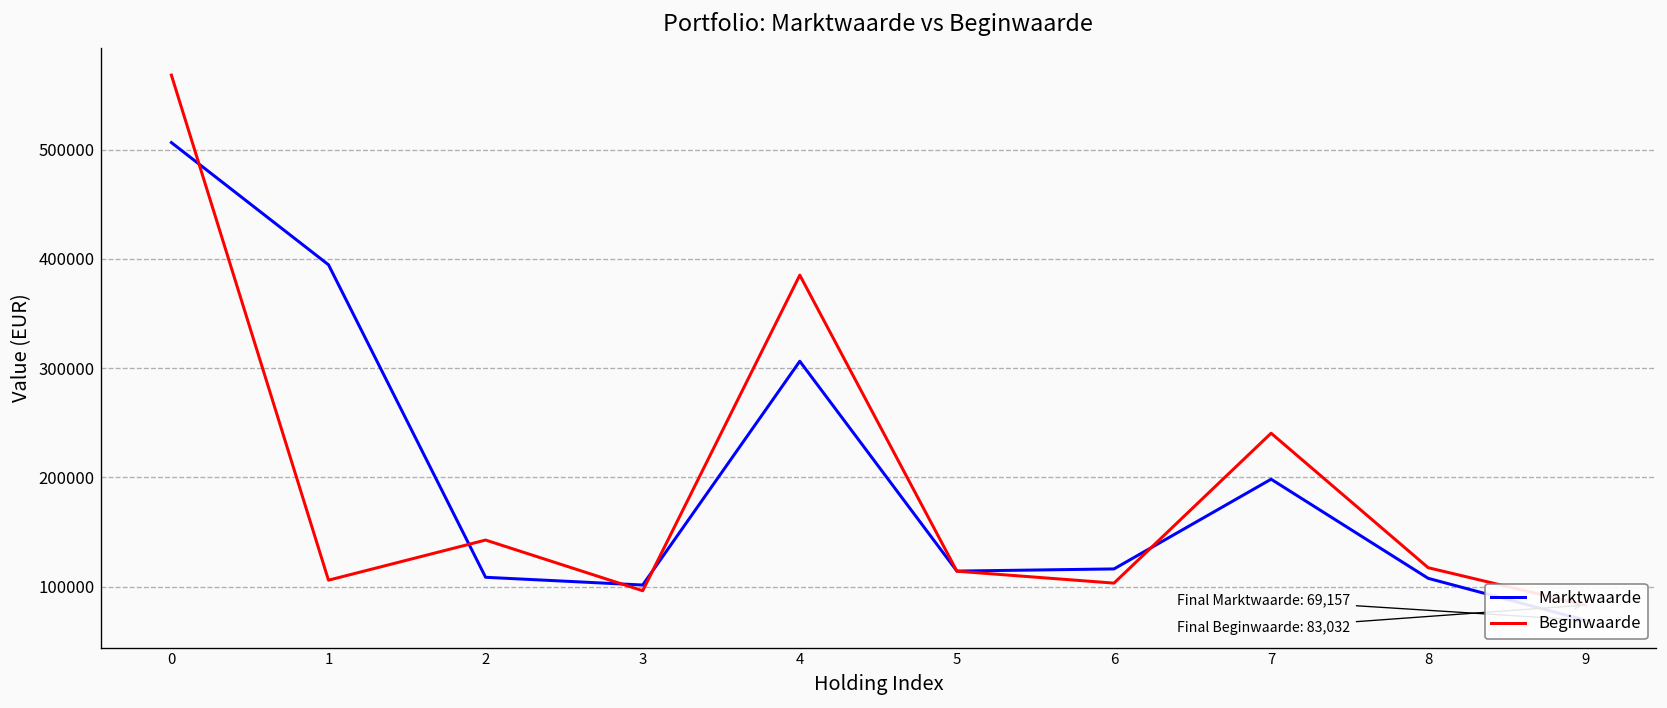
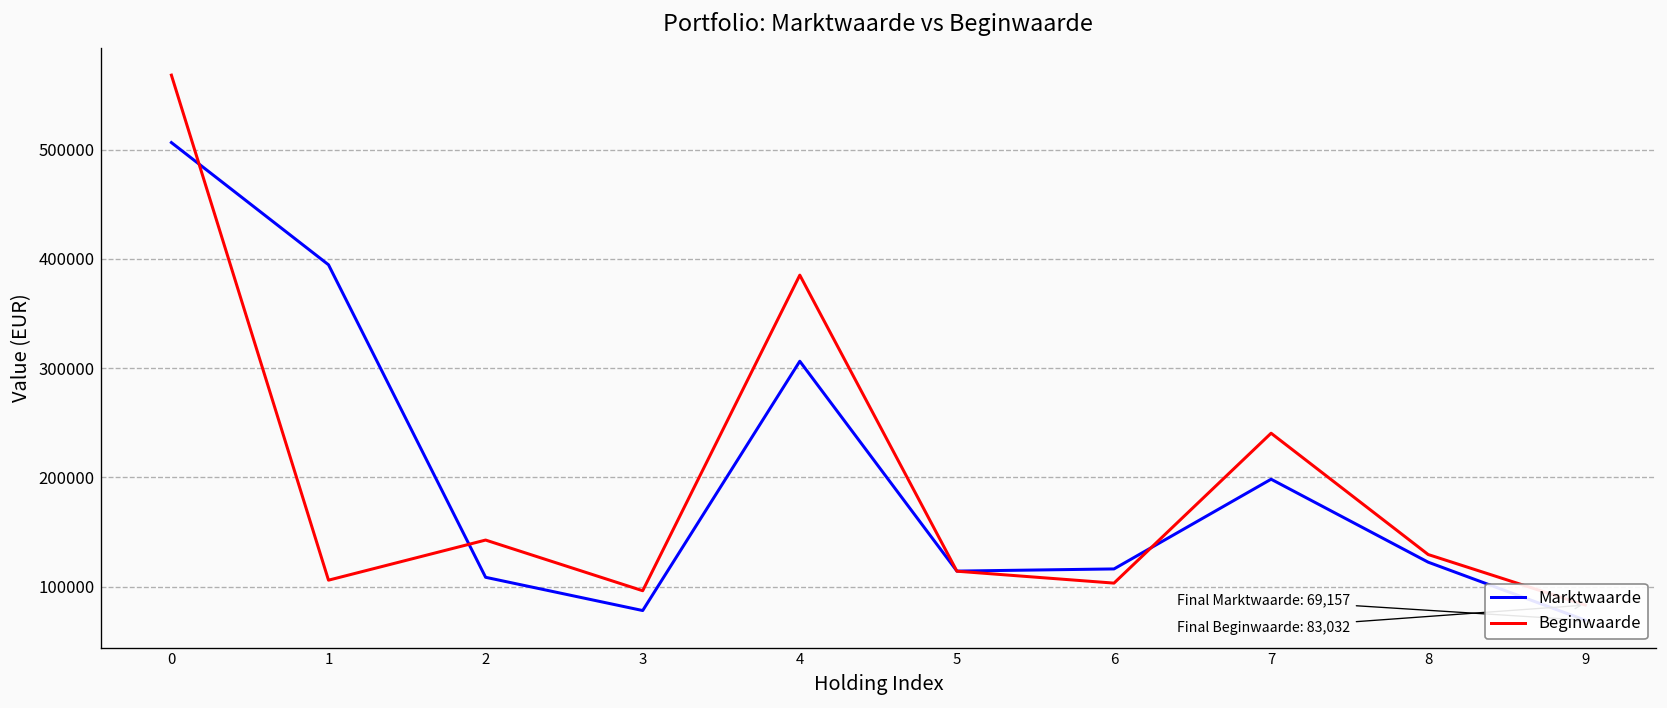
  {
    "Marktwaarde": {
      "0": 510000,
      "1": 390000,
      "2": 110000,
-     "3": 100000,
+     "3": 80000,
      "4": 310000,
      "6": 120000,
      "7": 200000,
-     "8": 110000
+     "8": 120000
    },
    "Beginwaarde": {
      "0": 570000,
      "1": 110000,
      "2": 140000,
      "3": 100000,
      "4": 390000,
      "6": 100000,
      "7": 240000,
-     "8": 120000
+     "8": 130000
    }
  }
